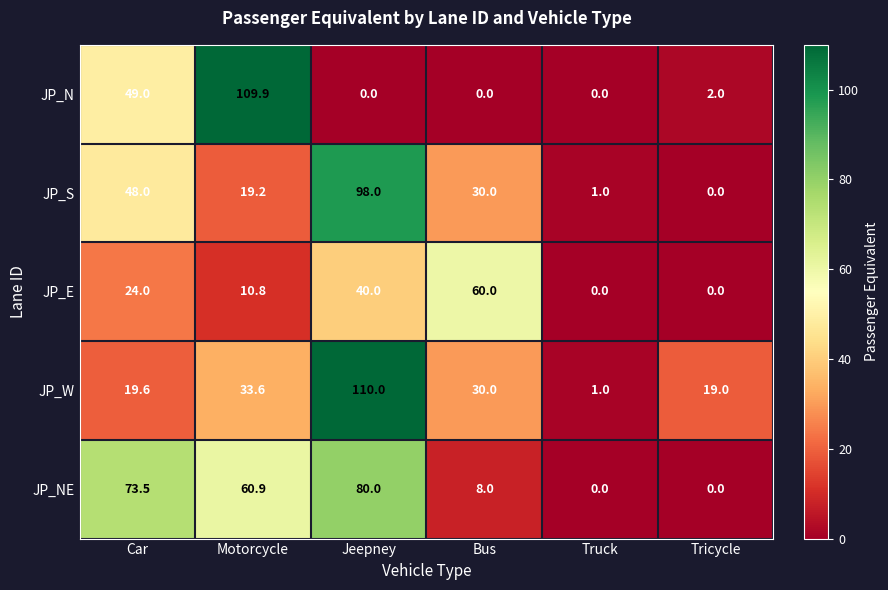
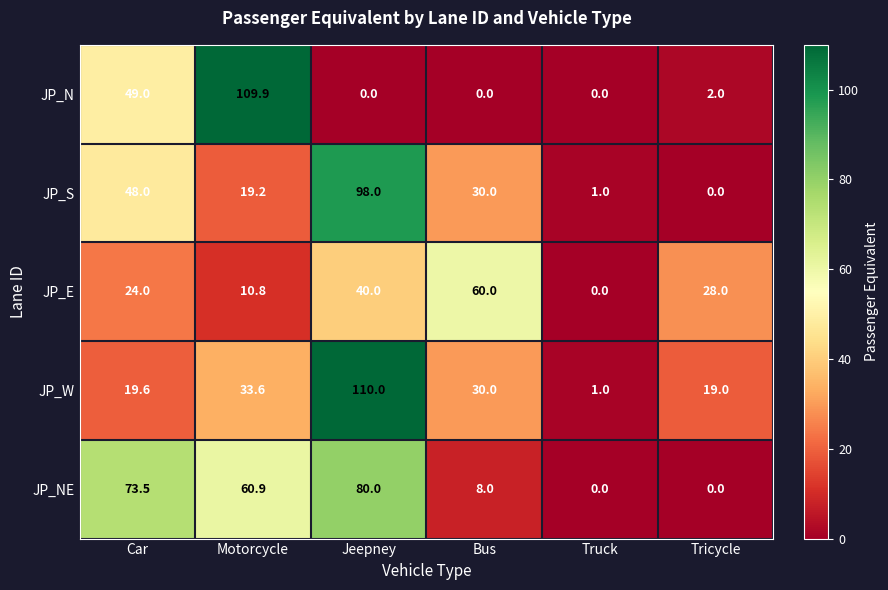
  {
    "JP_N": {
      "Car": 49.0,
      "Motorcycle": 109.9,
      "Jeepney": 0.0,
      "Bus": 0.0,
      "Truck": 0.0,
      "Tricycle": 2.0
    },
    "JP_S": {
      "Car": 48.0,
      "Motorcycle": 19.2,
      "Jeepney": 98.0,
      "Bus": 30.0,
      "Truck": 1.0,
      "Tricycle": 0.0
    },
    "JP_E": {
      "Car": 24.0,
      "Motorcycle": 10.8,
      "Jeepney": 40.0,
      "Bus": 60.0,
      "Truck": 0.0,
-     "Tricycle": 0.0
+     "Tricycle": 28.0
    },
    "JP_W": {
      "Car": 19.6,
      "Motorcycle": 33.6,
      "Jeepney": 110.0,
      "Bus": 30.0,
      "Truck": 1.0,
      "Tricycle": 19.0
    },
    "JP_NE": {
      "Car": 73.5,
      "Motorcycle": 60.9,
      "Jeepney": 80.0,
      "Bus": 8.0,
      "Truck": 0.0,
      "Tricycle": 0.0
    }
  }
